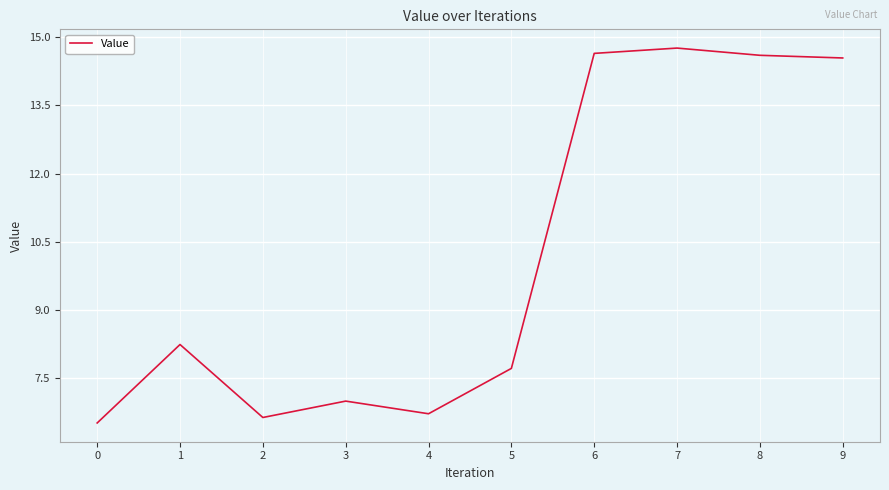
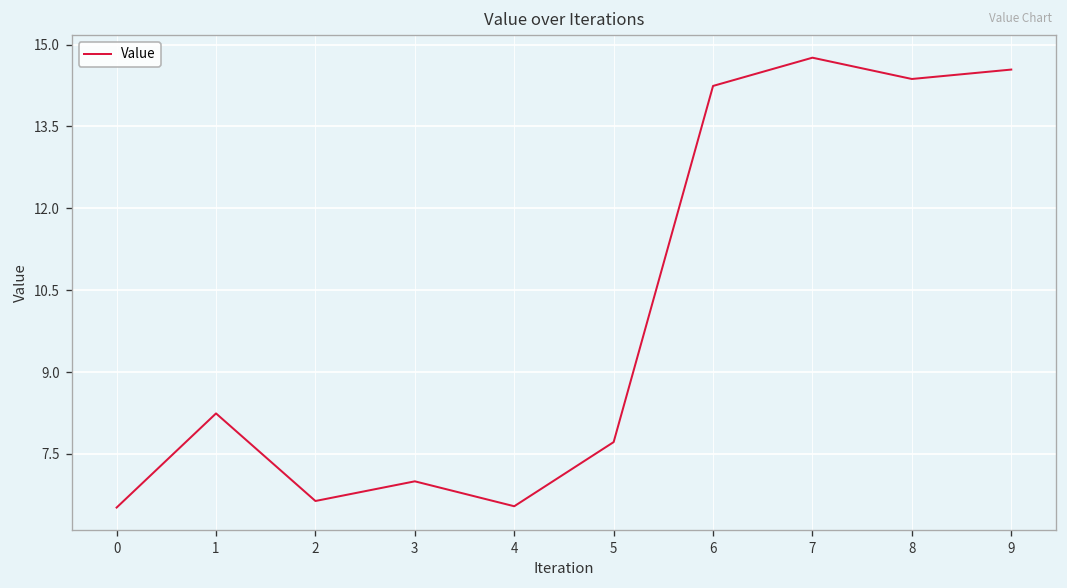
  {
    "0": 6.5,
    "1": 8.2,
    "2": 6.6,
    "3": 7.0,
-   "4": 6.7,
+   "4": 6.5,
    "5": 7.7,
-   "6": 14.6,
+   "6": 14.2,
    "7": 14.8,
-   "8": 14.6,
+   "8": 14.4,
    "9": 14.5
  }
